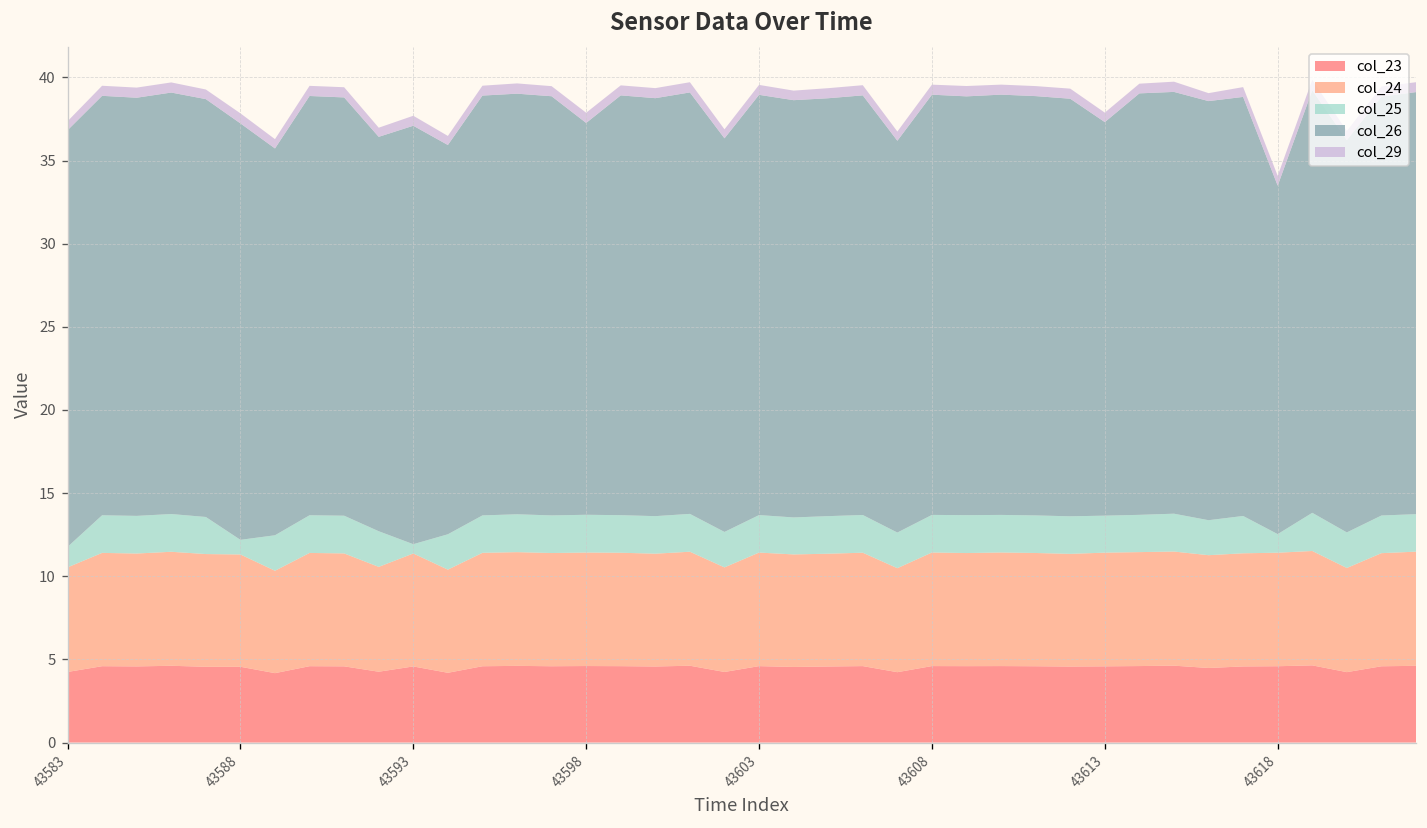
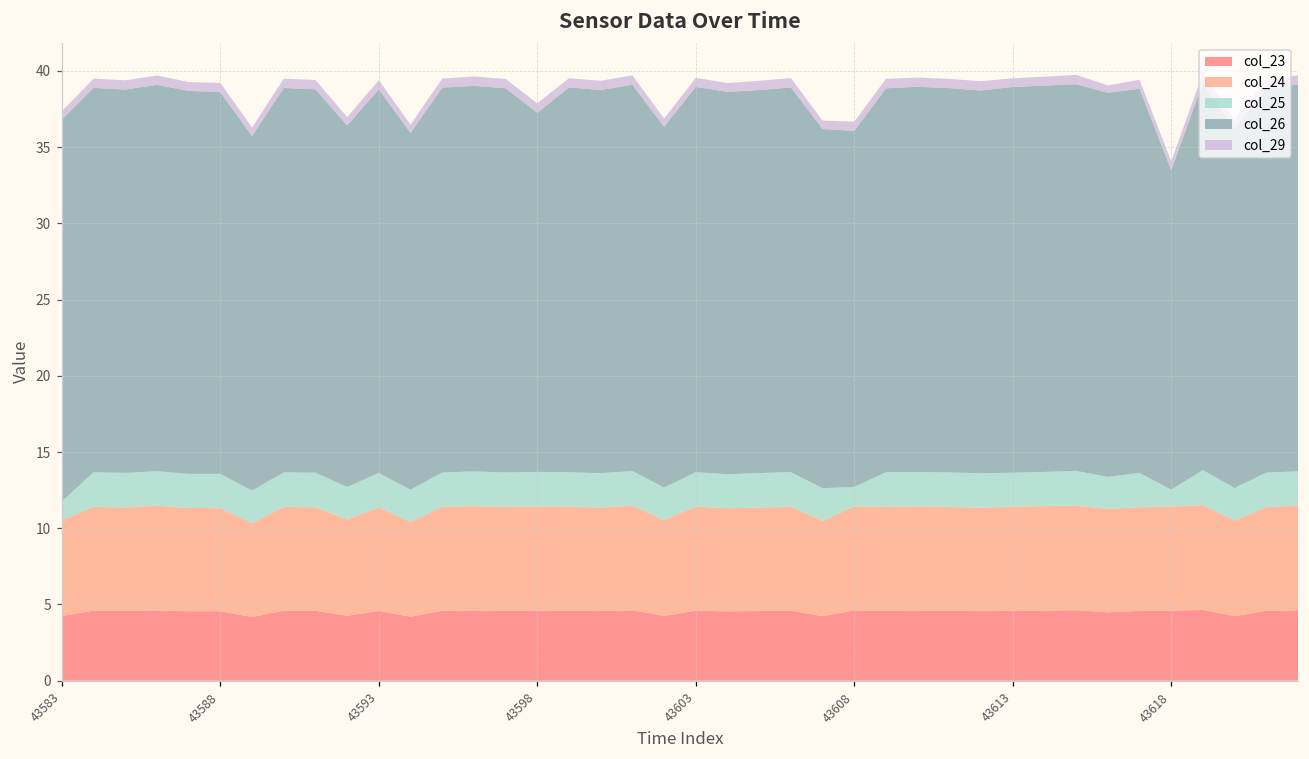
  {
    "col_25": {
      "43583": 1.2,
-     "43588": 0.9,
-     "43593": 0.6,
+     "43588": 2.3,
+     "43593": 2.3,
      "43598": 2.3,
      "43603": 2.3,
-     "43608": 2.3,
+     "43608": 1.3,
      "43613": 2.2,
      "43618": 1.1
    },
    "col_26": {
      "43583": 25.1,
      "43588": 25.0,
      "43593": 25.2,
      "43598": 23.6,
      "43603": 25.3,
-     "43608": 25.3,
-     "43613": 23.7,
+     "43608": 23.4,
+     "43613": 25.3,
      "43618": 21.0
    },
    "col_29": {
      "43583": 0.5,
      "43588": 0.6,
      "43593": 0.6,
      "43598": 0.6,
      "43603": 0.6,
      "43608": 0.6,
      "43613": 0.6,
      "43618": 0.6
    }
  }
